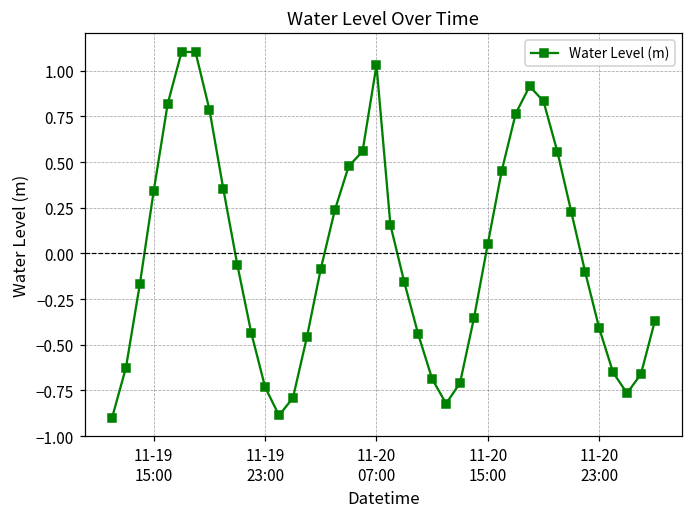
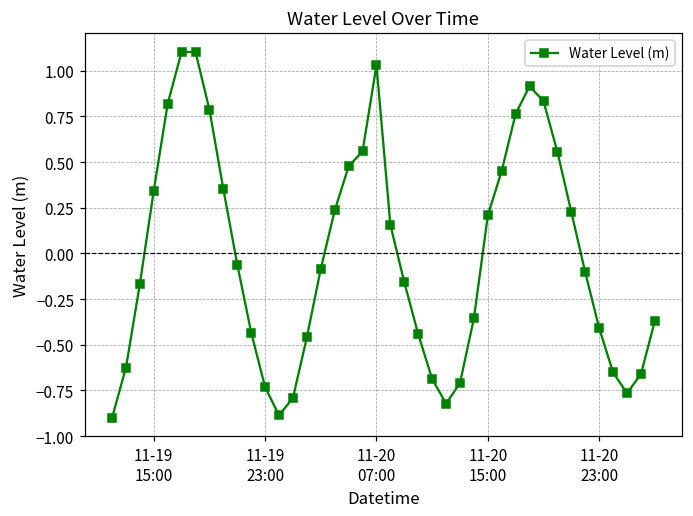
  {
    "11-19 15:00": 0.34,
    "11-19 23:00": -0.73,
    "11-20 07:00": 1.03,
-   "11-20 15:00": 0.05,
+   "11-20 15:00": 0.21,
    "11-20 23:00": -0.41
  }
